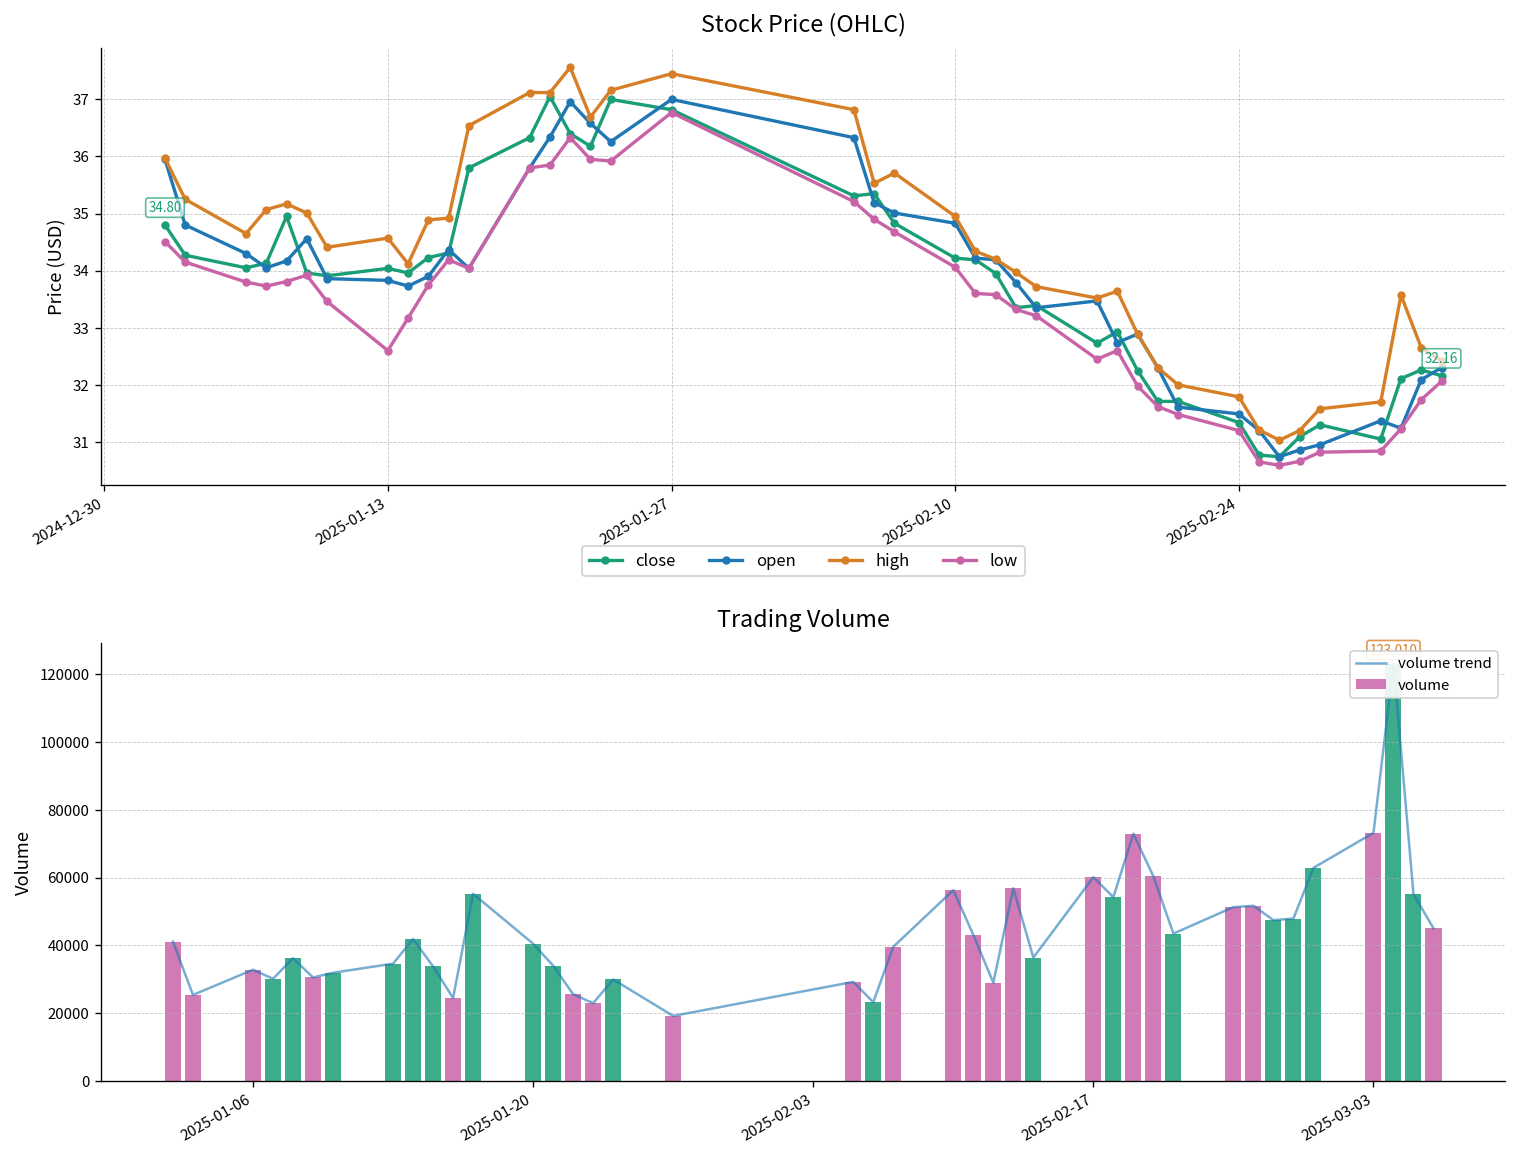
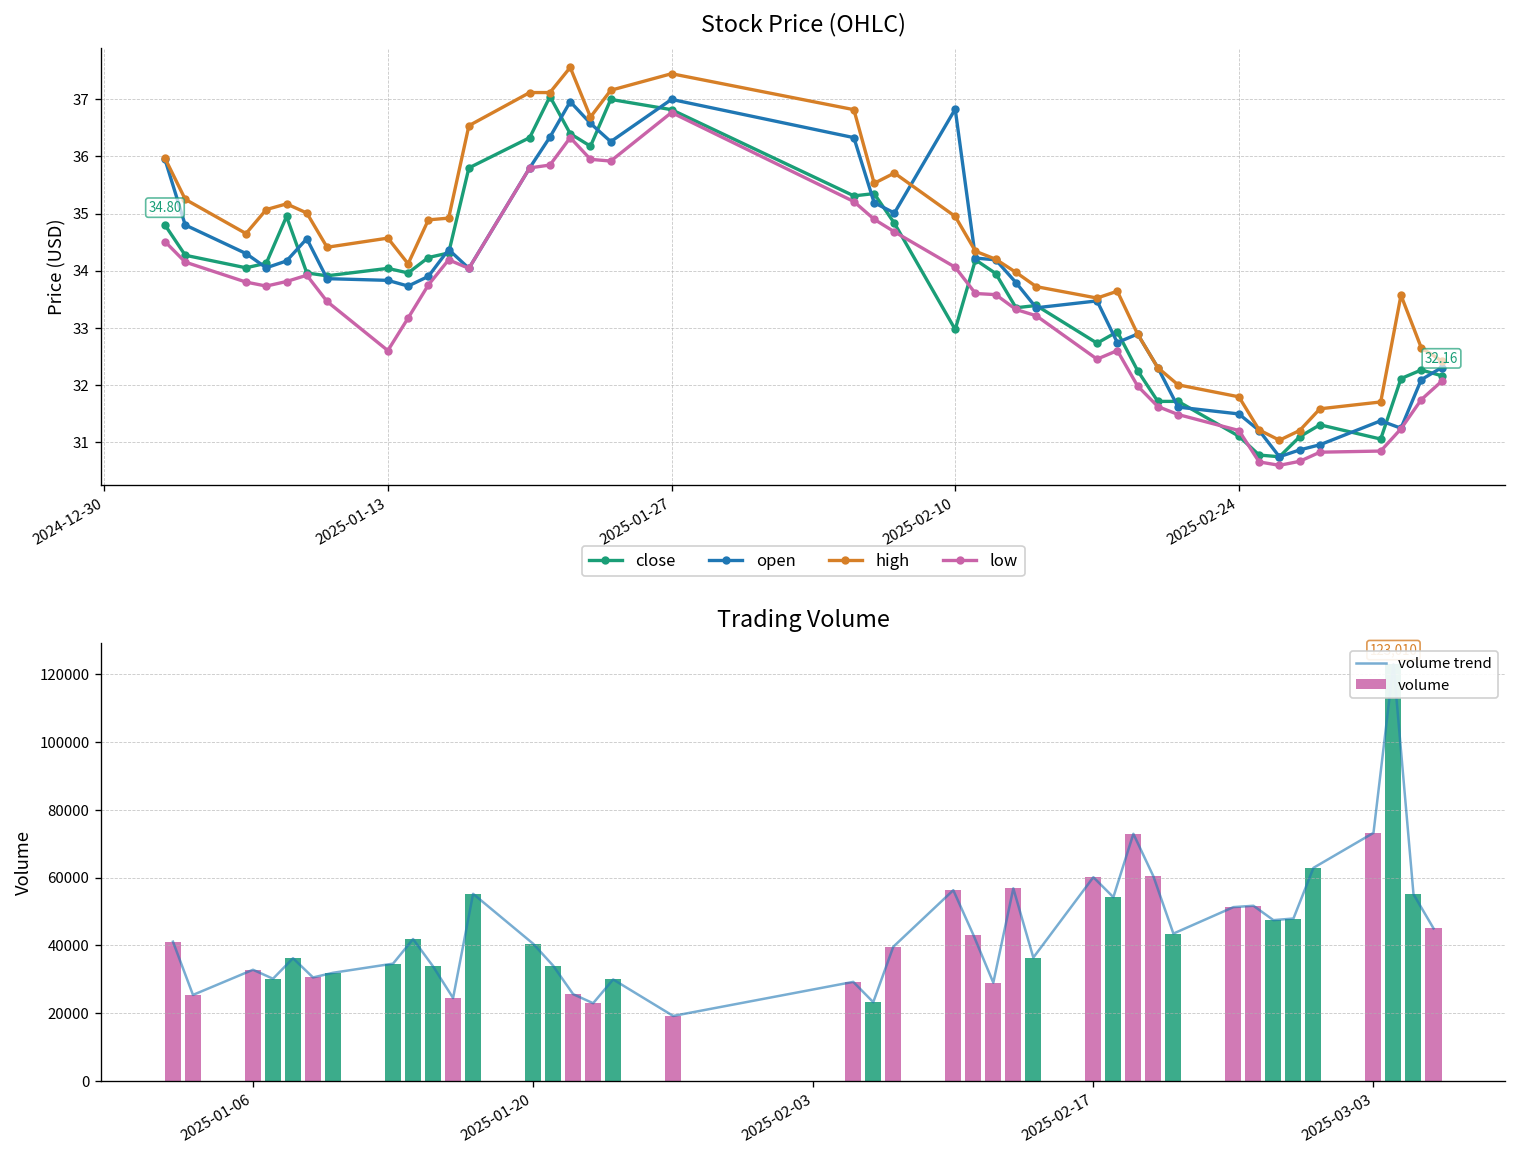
  {
    "Stock Price (OHLC)": {
      "close": {
        "2025-01-13": 34.0,
-       "2025-02-10": 34.2,
-       "2025-02-24": 31.3
+       "2025-02-10": 33.0,
+       "2025-02-24": 31.1
      },
      "open": {
        "2025-01-13": 33.8,
        "2025-01-27": 37.0,
-       "2025-02-10": 34.8,
+       "2025-02-10": 36.8,
        "2025-02-24": 31.5
      },
      "high": {
        "2025-01-13": 34.6,
        "2025-01-27": 37.5,
        "2025-02-10": 35.0,
        "2025-02-24": 31.8
      },
      "low": {
        "2025-01-13": 32.6,
        "2025-02-10": 34.1,
        "2025-02-24": 31.2
      }
    },
    "Trading Volume": {
      "volume trend": {
        "2025-01-06": 33000,
        "2025-01-20": 41000,
        "2025-02-17": 60000,
        "2025-03-03": 73000
      },
      "volume": {
        "2025-01-06": 33000,
        "2025-01-20": 41000,
        "2025-02-17": 60000,
        "2025-03-03": 73000
      }
    }
  }
